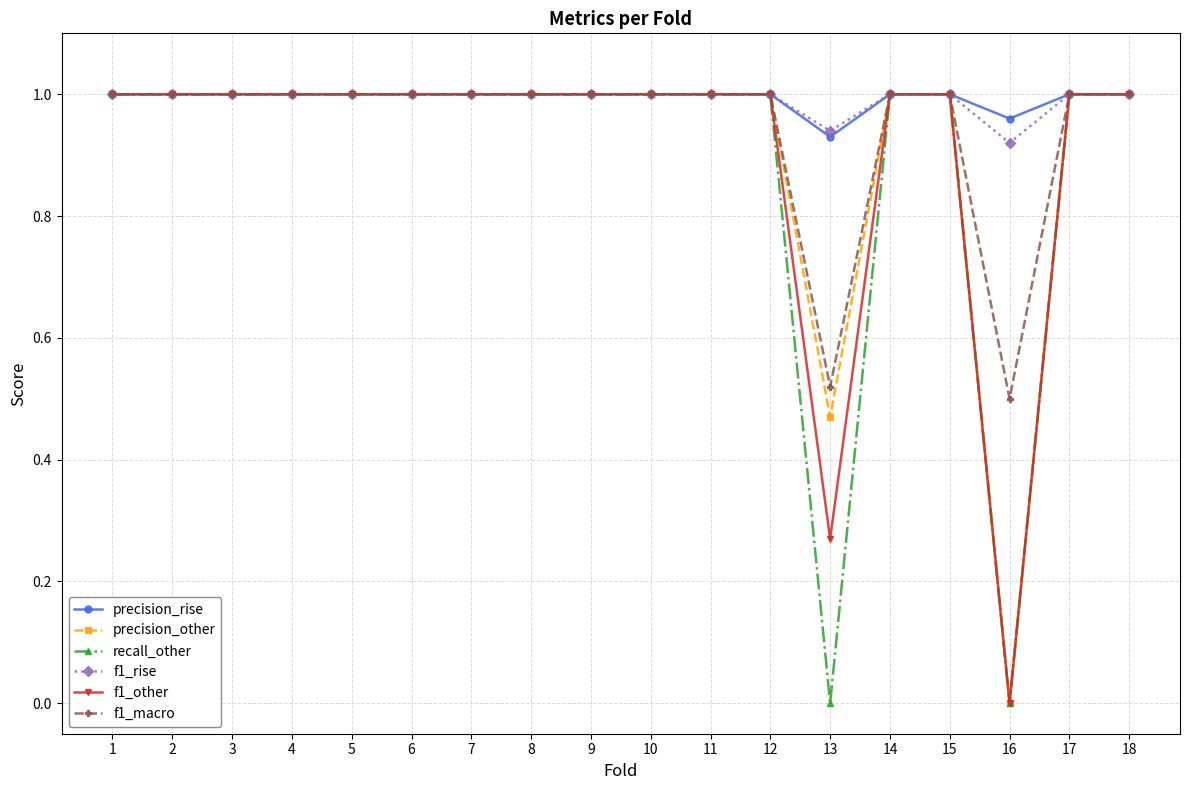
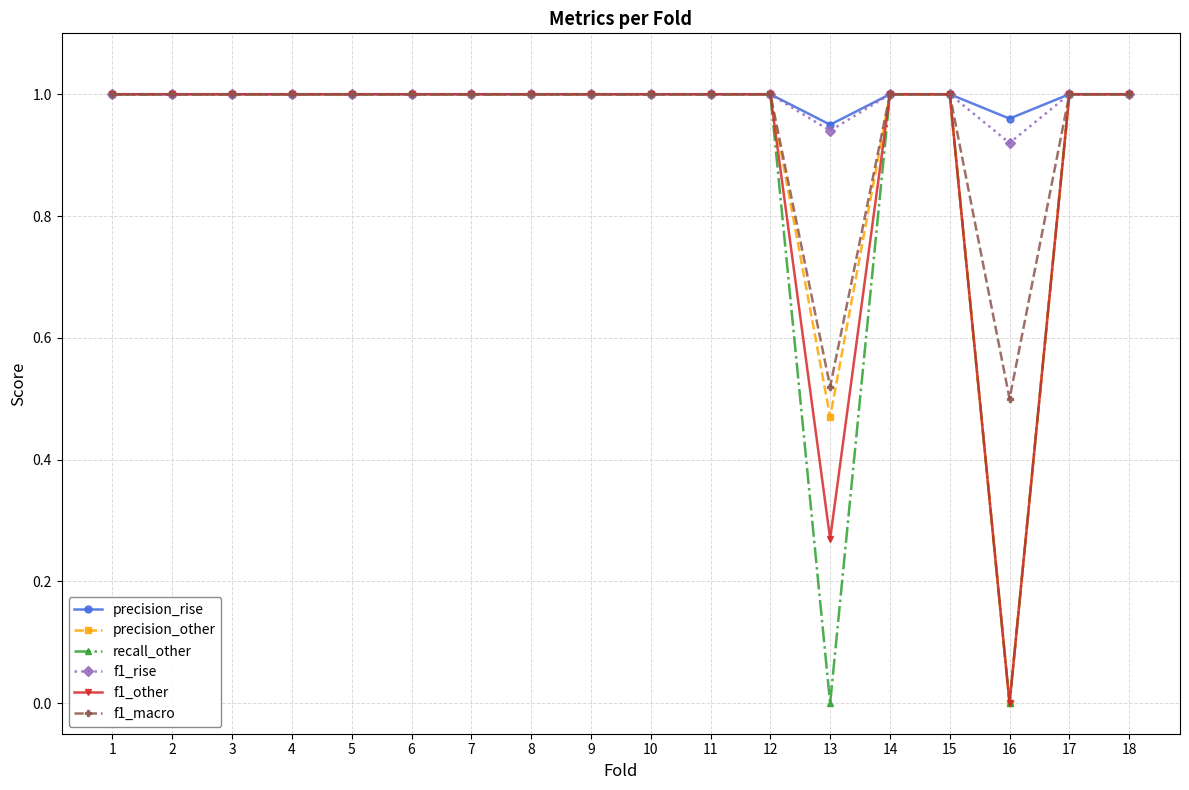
  {
    "precision_rise": {
-     "13": 0.93,
+     "13": 0.95,
      "16": 0.96
    },
    "precision_other": {
      "13": 0.47
    },
    "recall_other": {
      "13": 0.00
    },
    "f1_rise": {
      "13": 0.94,
      "16": 0.92
    },
    "f1_other": {
      "13": 0.27
    },
    "f1_macro": {
      "13": 0.52,
      "16": 0.50
    }
  }
